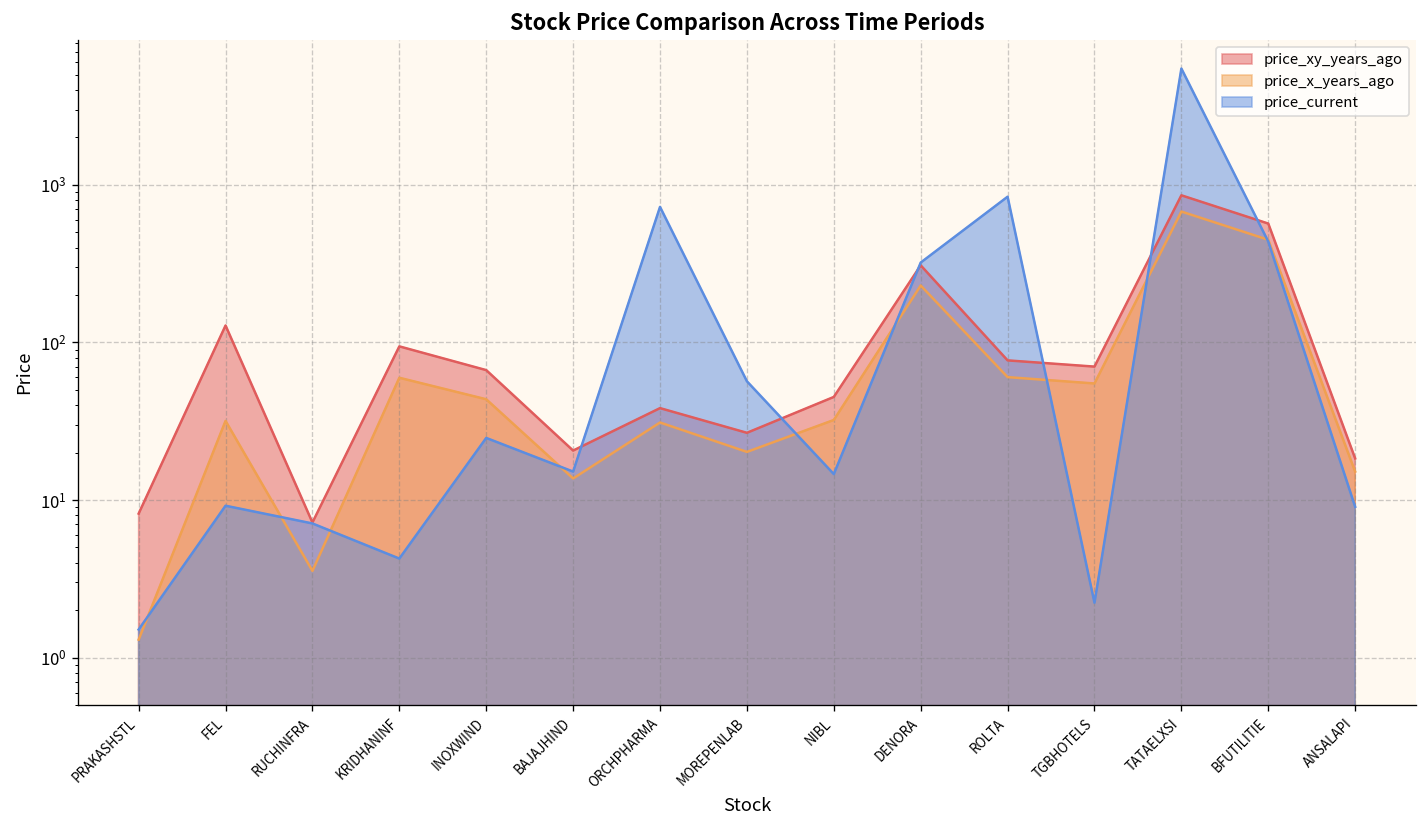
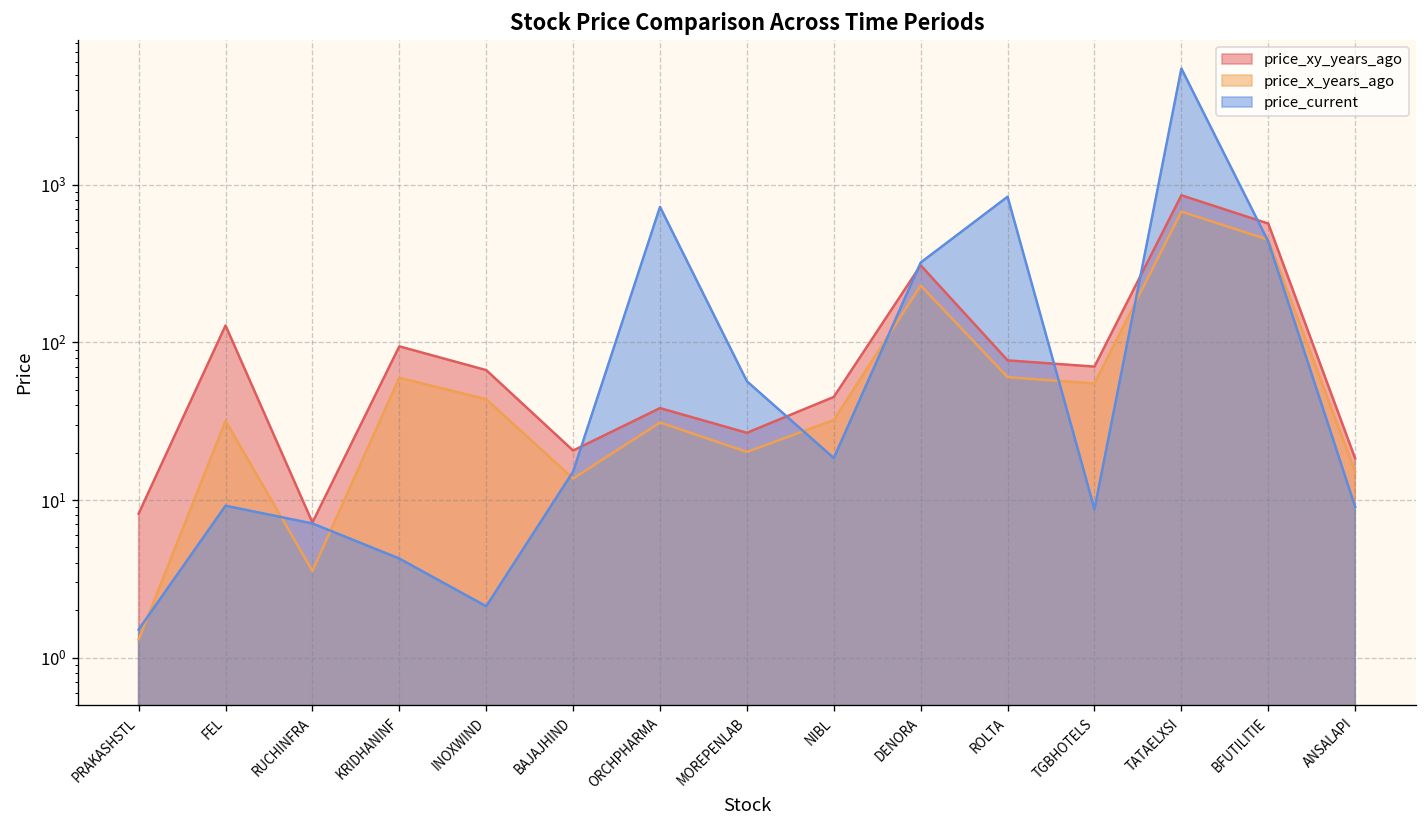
  {
    "price_current": {
      "PRAKASHSTL": 1.5,
      "FEL": 9,
      "KRIDHANINF": 4.3,
-     "INOXWIND": 25,
+     "INOXWIND": 2.1,
      "BAJAJHIND": 15,
      "ORCHPHARMA": 700,
      "MOREPENLAB": 57,
-     "NIBL": 15,
+     "NIBL": 18,
      "ROLTA": 800,
-     "TGBHOTELS": 2.2,
+     "TGBHOTELS": 9,
      "TATAELXSI": 5500,
      "ANSALAPI": 9
    }
  }
